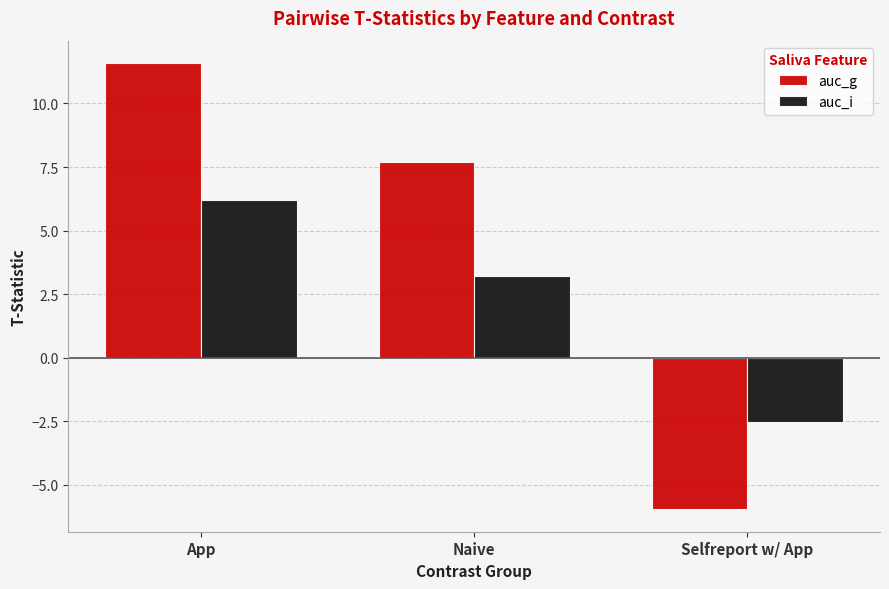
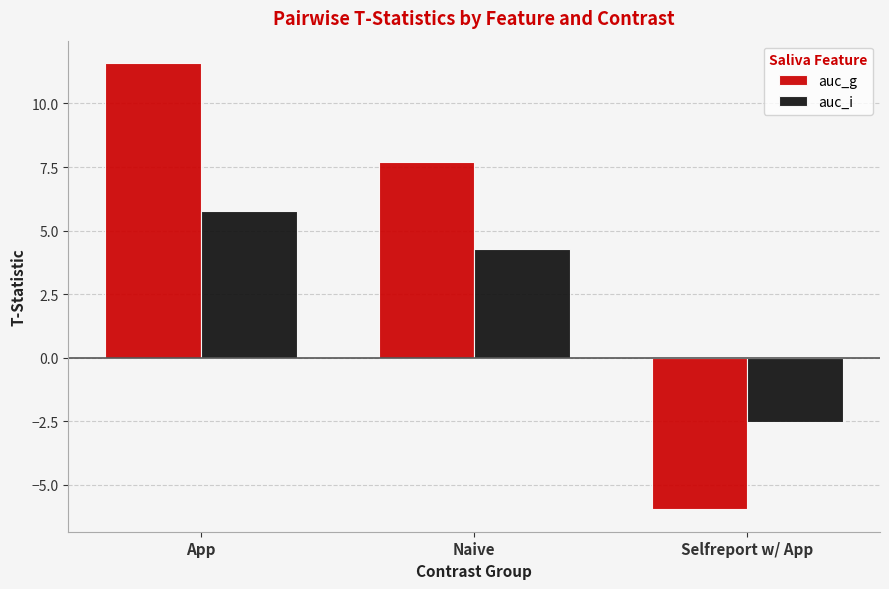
  {
    "auc_g": {
      "App": 11.6,
      "Naive": 7.7,
      "Selfreport w/ App": -6.0
    },
    "auc_i": {
-     "App": 6.2,
-     "Naive": 3.2,
+     "App": 5.8,
+     "Naive": 4.3,
      "Selfreport w/ App": -2.5
    }
  }
